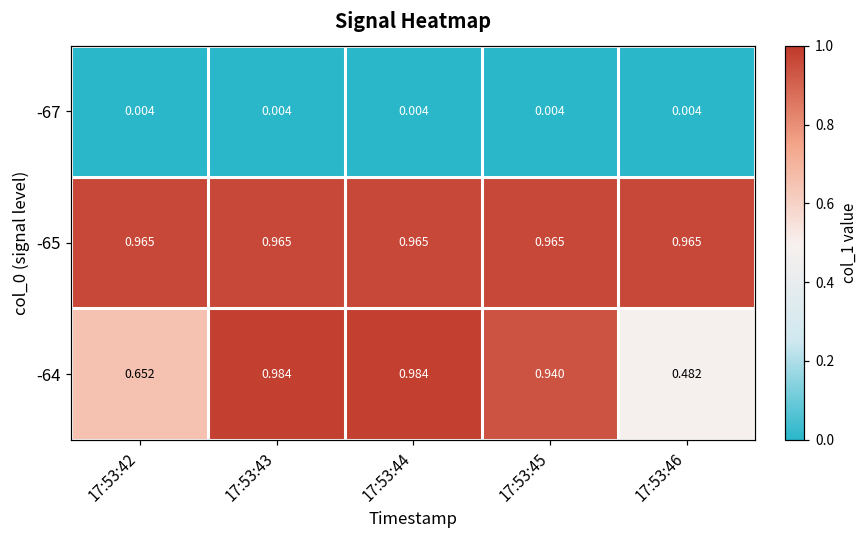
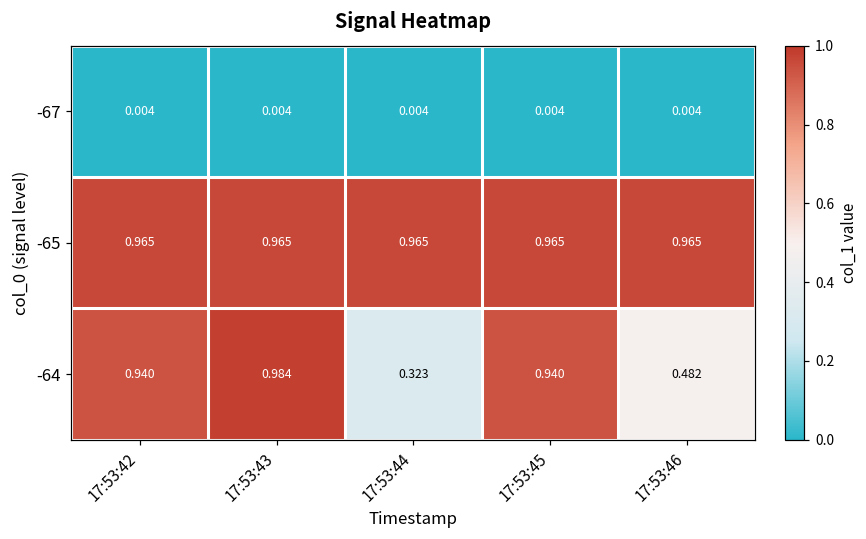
  {
    "-67": {
      "17:53:42": 0.004,
      "17:53:43": 0.004,
      "17:53:44": 0.004,
      "17:53:45": 0.004,
      "17:53:46": 0.004
    },
    "-65": {
      "17:53:42": 0.965,
      "17:53:43": 0.965,
      "17:53:44": 0.965,
      "17:53:45": 0.965,
      "17:53:46": 0.965
    },
    "-64": {
-     "17:53:42": 0.652,
+     "17:53:42": 0.940,
      "17:53:43": 0.984,
-     "17:53:44": 0.984,
+     "17:53:44": 0.323,
      "17:53:45": 0.940,
      "17:53:46": 0.482
    }
  }
